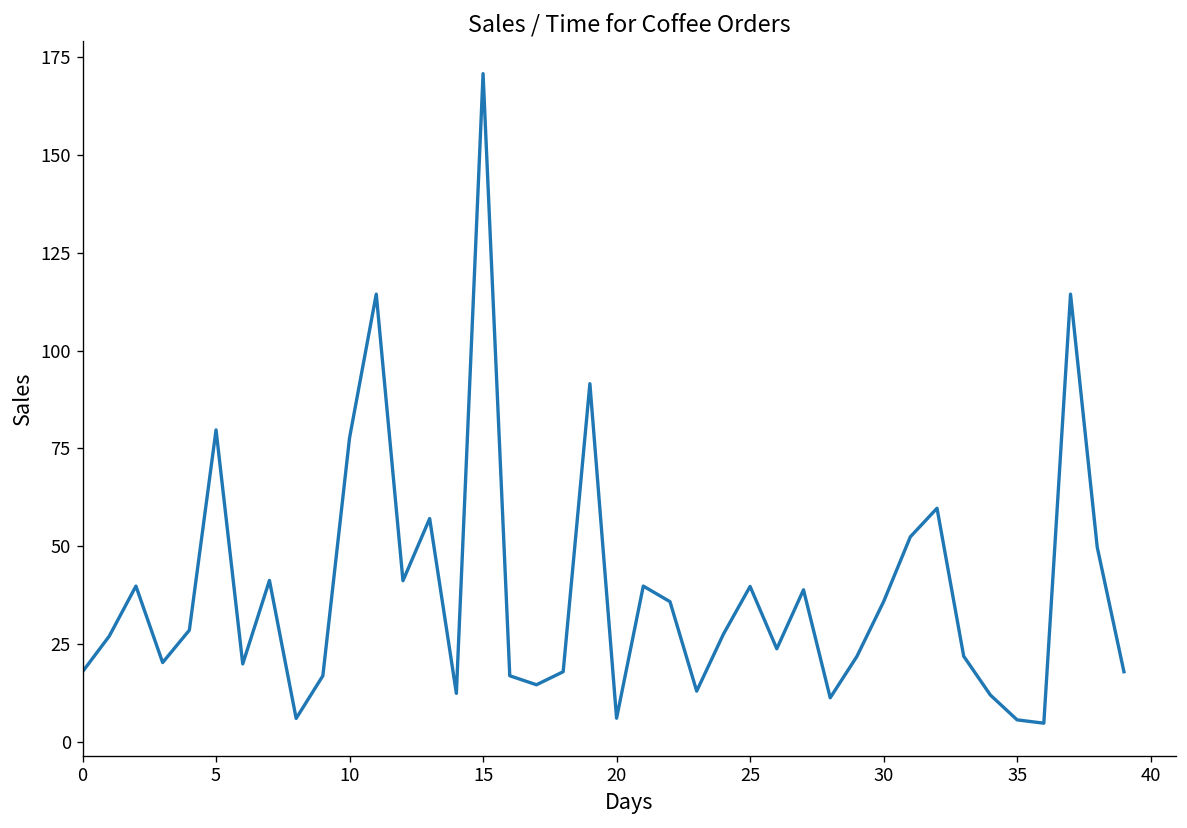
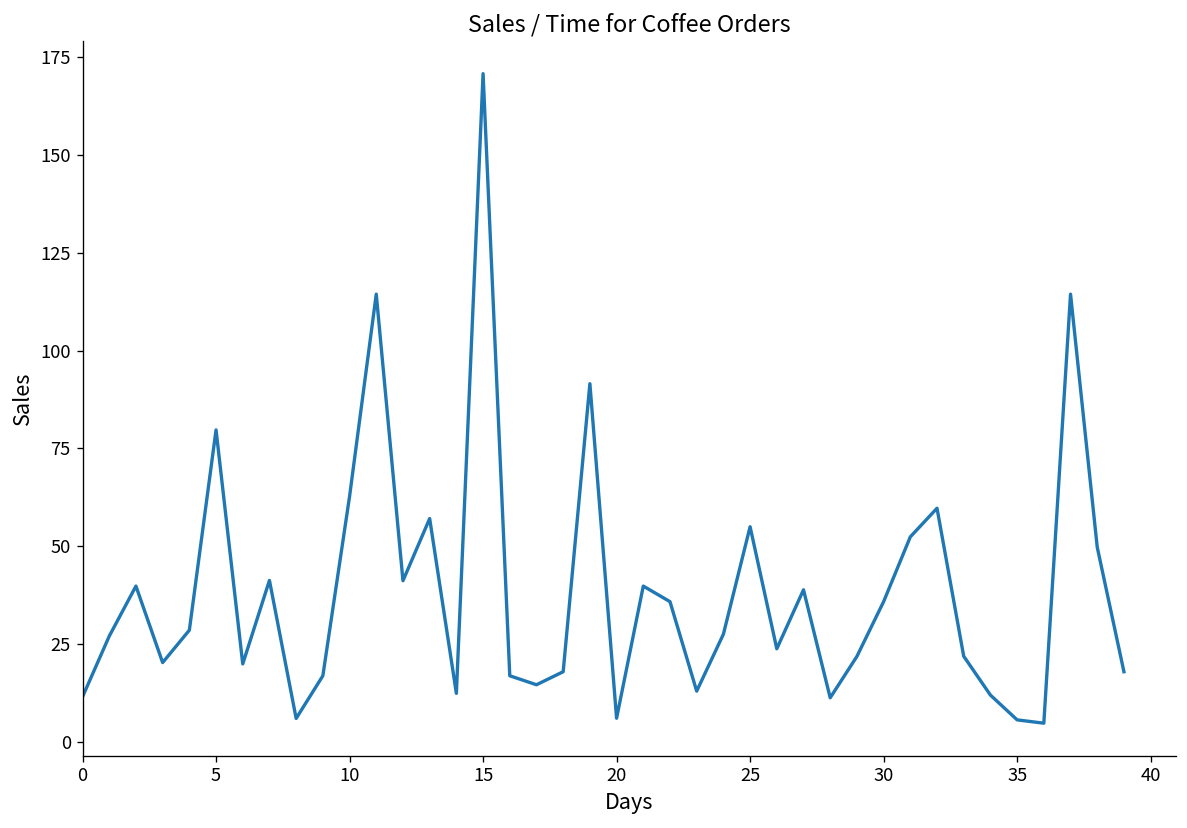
  {
-   "0": 18,
+   "0": 11,
    "5": 80,
-   "10": 78,
+   "10": 63,
    "15": 171,
    "20": 6,
-   "25": 40,
+   "25": 55,
    "30": 36,
    "35": 6
  }
